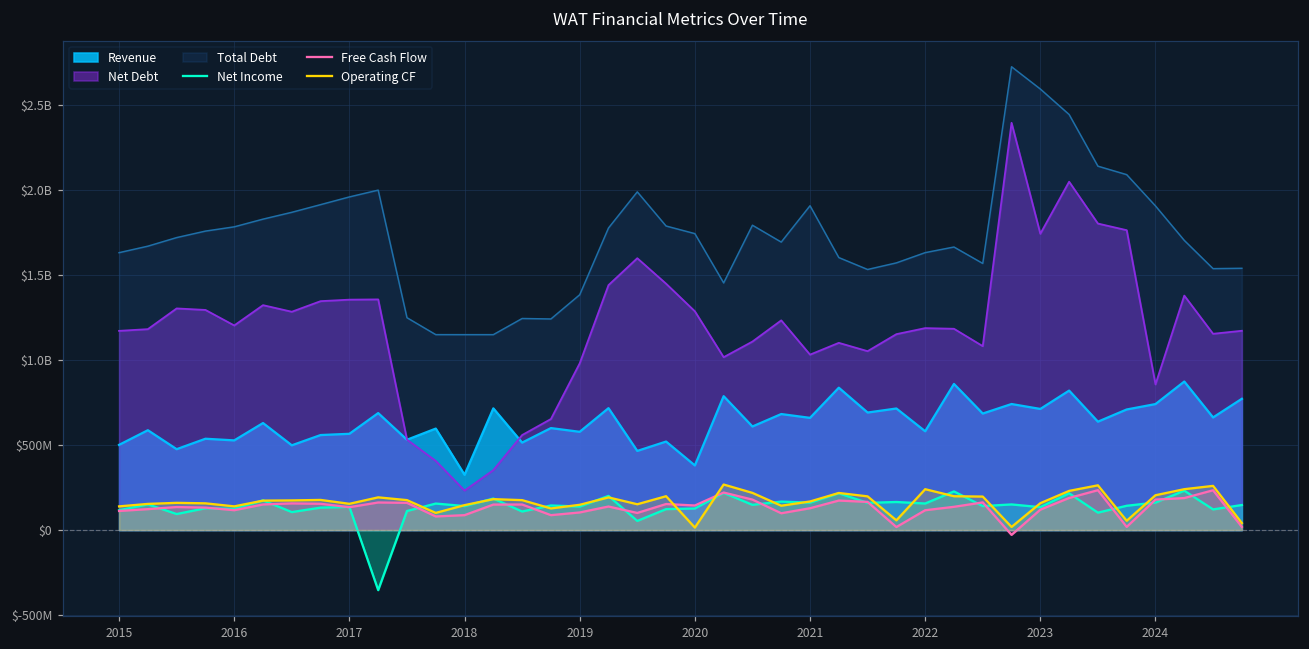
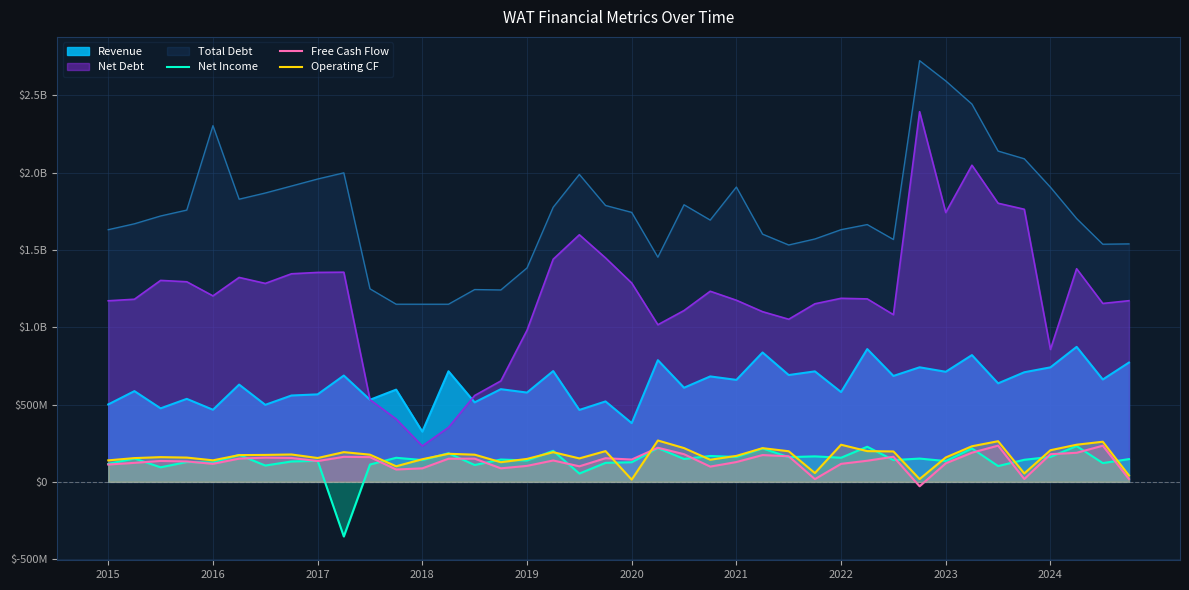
  {
    "Revenue": {
      "2015": "$500000000",
-     "2016": "$530000000",
+     "2016": "$470000000",
      "2017": "$570000000",
      "2018": "$320000000",
      "2019": "$580000000",
      "2020": "$380000000",
      "2021": "$660000000",
      "2022": "$580000000",
      "2023": "$710000000",
      "2024": "$740000000"
    },
    "Net Debt": {
      "2015": "$1170000000",
      "2016": "$1200000000",
      "2017": "$1350000000",
      "2018": "$230000000",
      "2019": "$980000000",
      "2020": "$1290000000",
-     "2021": "$1030000000",
+     "2021": "$1170000000",
      "2022": "$1190000000",
      "2023": "$1740000000",
      "2024": "$860000000"
    },
    "Total Debt": {
      "2015": "$1630000000",
-     "2016": "$1780000000",
+     "2016": "$2300000000",
      "2017": "$1960000000",
      "2018": "$1150000000",
      "2019": "$1380000000",
      "2020": "$1740000000",
      "2021": "$1910000000",
      "2022": "$1630000000",
      "2023": "$2590000000",
      "2024": "$1900000000"
    },
    "Operating CF": {
      "2015": "$140000000",
      "2017": "$150000000",
      "2020": "$10000000",
      "2022": "$240000000",
      "2023": "$160000000",
      "2024": "$200000000"
    }
  }
